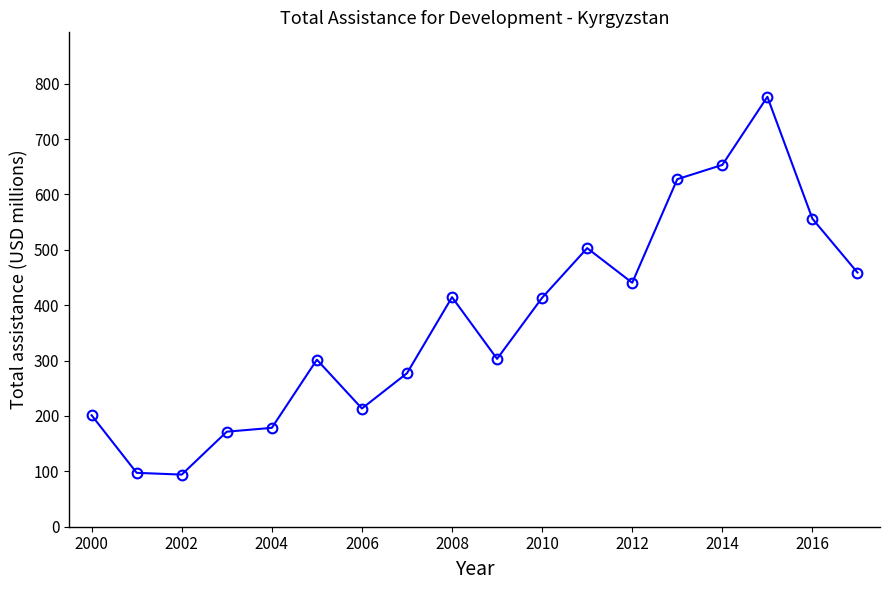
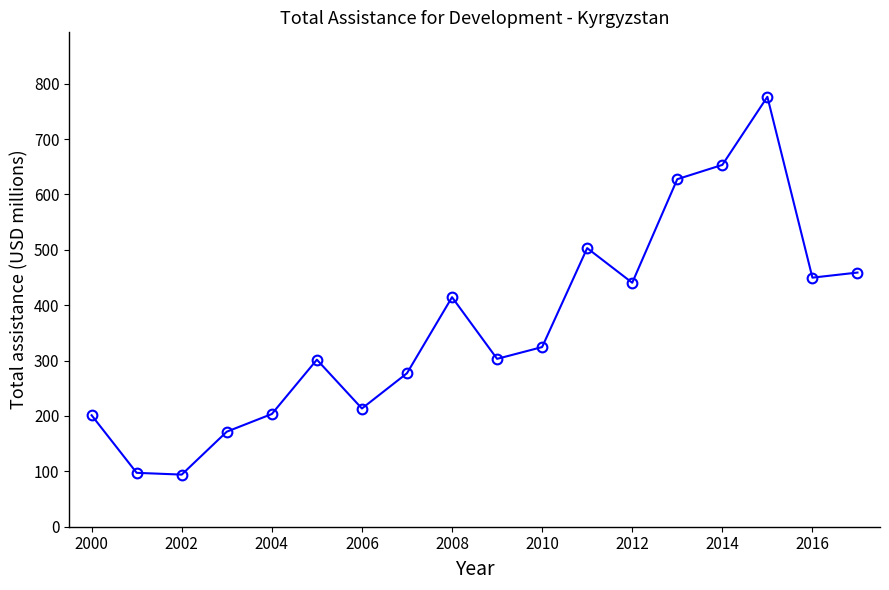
  {
    "2000": 200,
    "2002": 90,
-   "2004": 180,
+   "2004": 200,
    "2006": 210,
    "2008": 410,
-   "2010": 410,
+   "2010": 320,
    "2012": 440,
    "2014": 650,
-   "2016": 560
+   "2016": 450
  }
